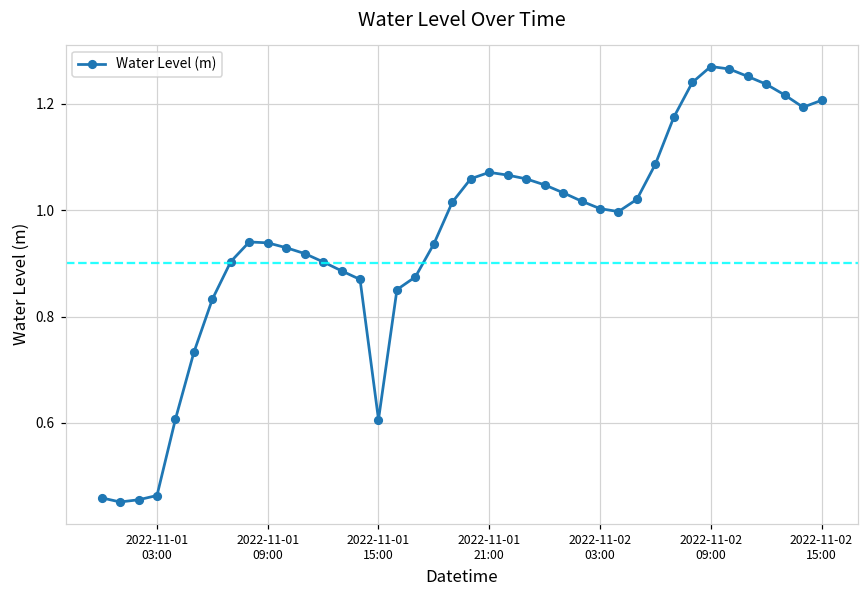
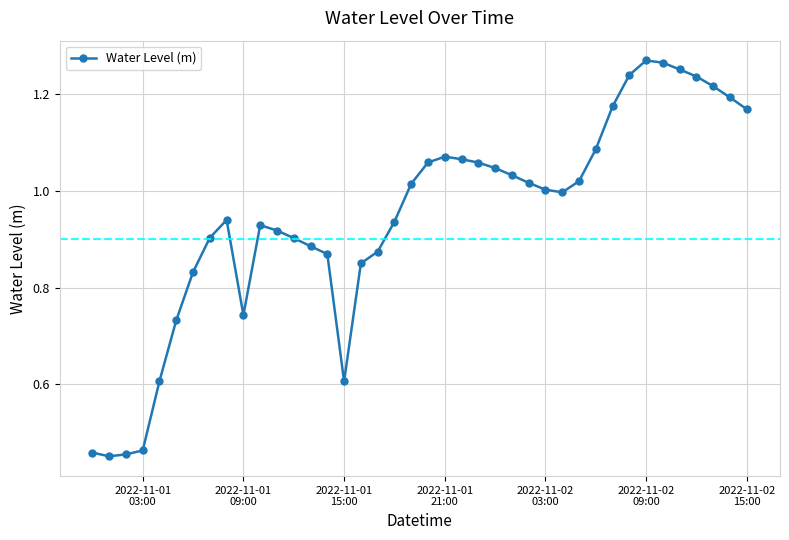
  {
    "2022-11-01 03:00": 0.46,
-   "2022-11-01 09:00": 0.94,
+   "2022-11-01 09:00": 0.74,
    "2022-11-01 15:00": 0.61,
    "2022-11-01 21:00": 1.07,
    "2022-11-02 03:00": 1.00,
    "2022-11-02 09:00": 1.27,
-   "2022-11-02 15:00": 1.21
+   "2022-11-02 15:00": 1.17
  }
